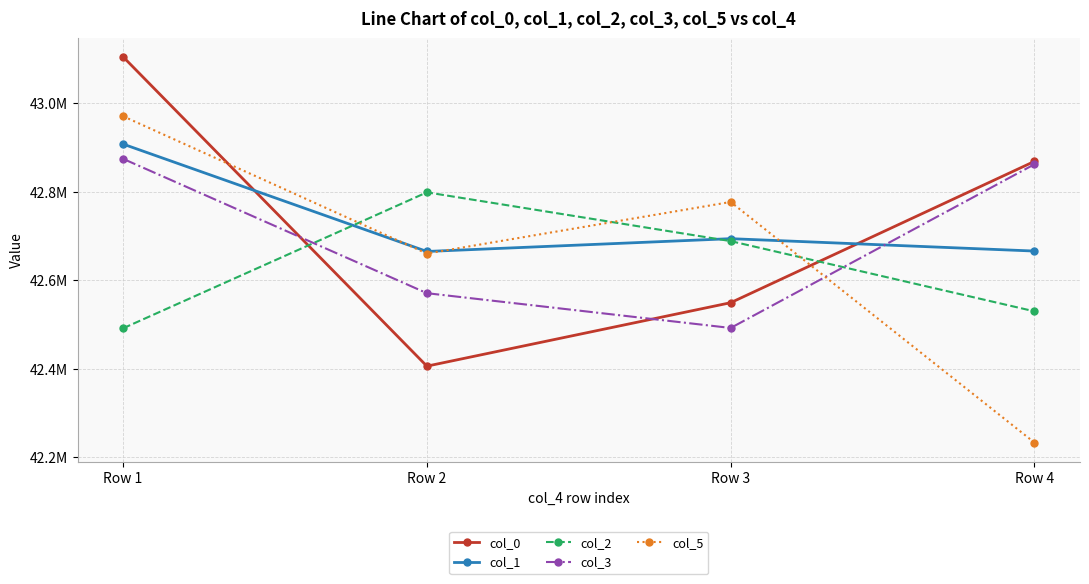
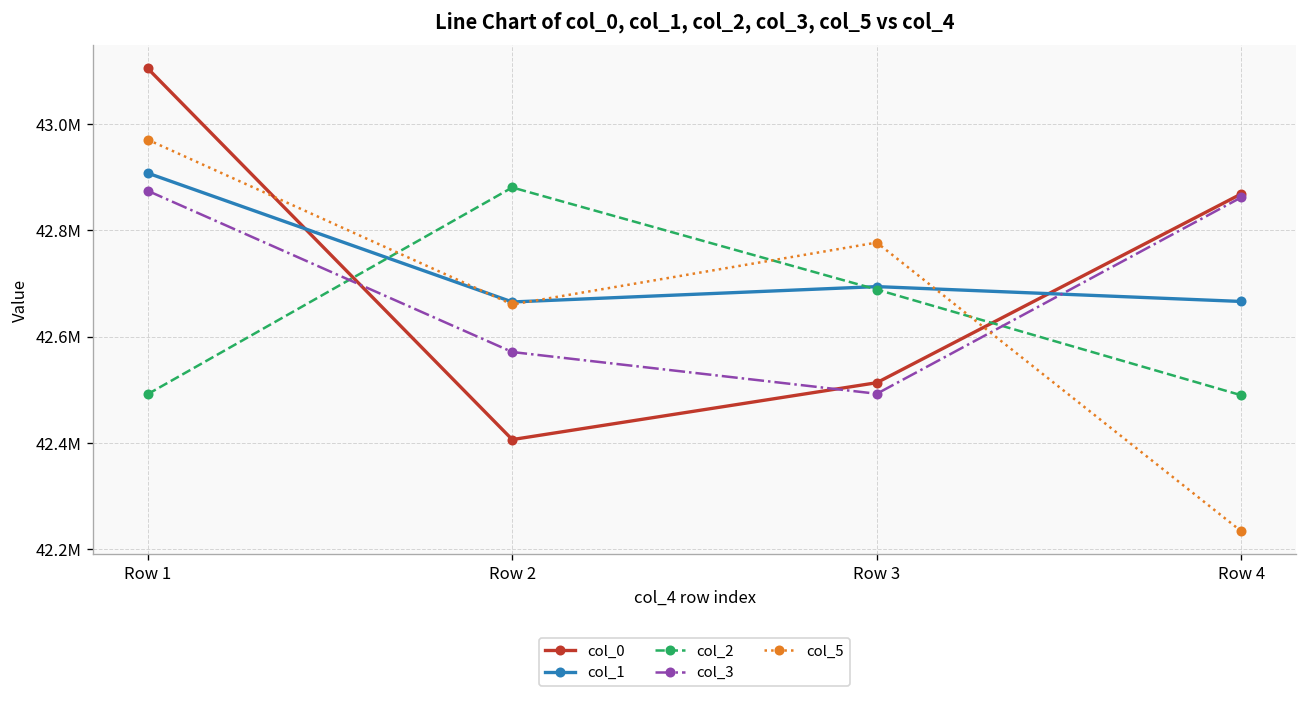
  {
    "col_0": {
      "Row 1": 43100000,
      "Row 2": 42410000,
-     "Row 3": 42550000,
+     "Row 3": 42510000,
      "Row 4": 42870000
    },
    "col_1": {
      "Row 1": 42910000,
      "Row 4": 42670000
    },
    "col_2": {
      "Row 1": 42490000,
-     "Row 2": 42800000,
-     "Row 4": 42530000
+     "Row 2": 42880000,
+     "Row 4": 42490000
    },
    "col_3": {
      "Row 1": 42870000,
      "Row 2": 42570000,
      "Row 3": 42490000,
      "Row 4": 42860000
    },
    "col_5": {
      "Row 1": 42970000,
      "Row 3": 42780000,
      "Row 4": 42230000
    }
  }
